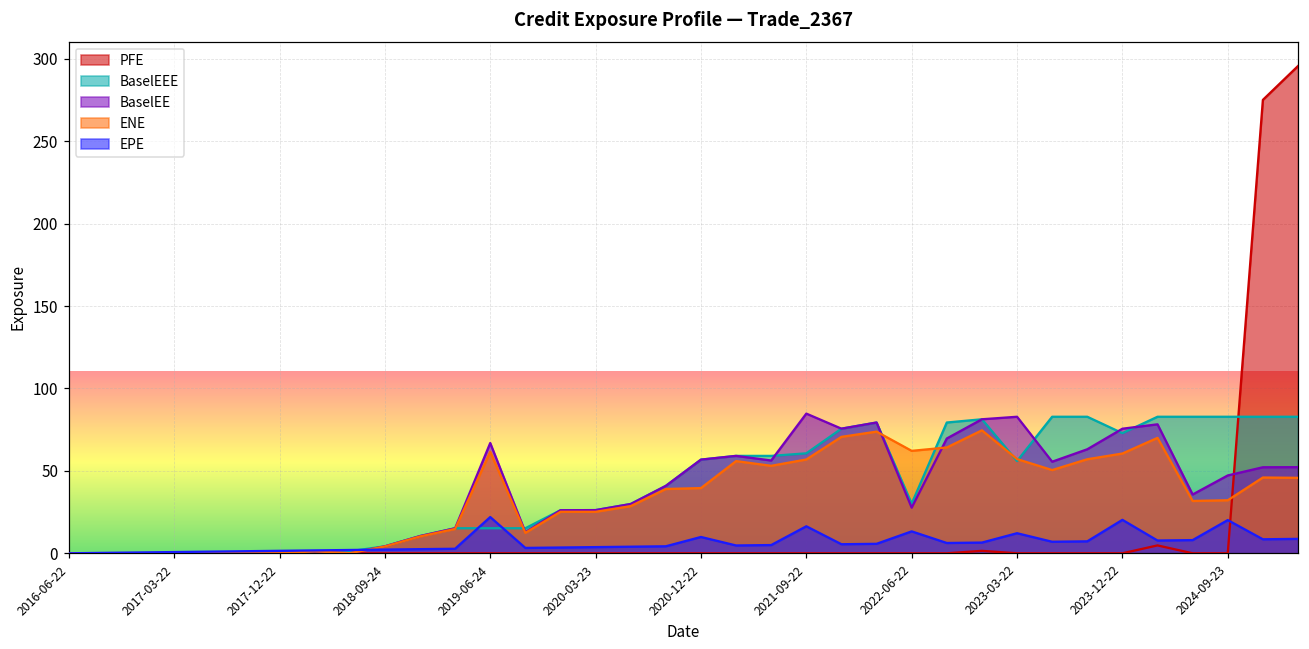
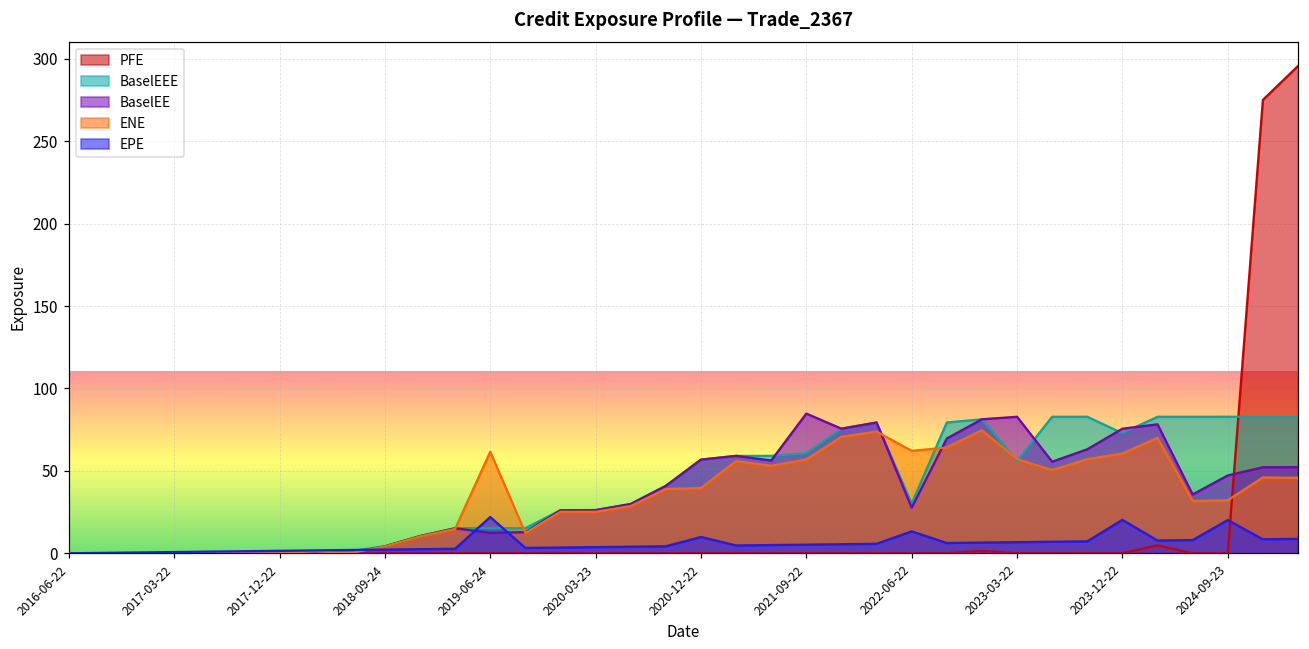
  {
    "PFE": {
      "2018-09-24": 0,
      "2019-06-24": 0,
      "2020-03-23": 0,
      "2020-12-22": 0,
      "2021-09-22": 0,
      "2022-06-22": 0,
      "2023-03-22": 0,
      "2023-12-22": 0,
      "2024-09-23": 0
    },
    "BaselEEE": {
      "2019-06-24": 15,
      "2021-09-22": 61,
      "2022-06-22": 30,
      "2023-12-22": 73,
      "2024-09-23": 83
    },
    "BaselEE": {
-     "2019-06-24": 67,
+     "2019-06-24": 12,
      "2021-09-22": 85,
      "2022-06-22": 28,
      "2023-03-22": 83,
      "2023-12-22": 76,
      "2024-09-23": 47
    },
    "ENE": {
      "2019-06-24": 62,
      "2020-12-22": 40,
      "2021-09-22": 57,
      "2022-06-22": 62,
      "2023-12-22": 61,
      "2024-09-23": 32
    },
    "EPE": {
      "2018-09-24": 2,
      "2019-06-24": 22,
      "2020-03-23": 4,
      "2020-12-22": 10,
-     "2021-09-22": 16,
+     "2021-09-22": 5,
      "2022-06-22": 13,
-     "2023-03-22": 12,
+     "2023-03-22": 7,
      "2023-12-22": 20,
      "2024-09-23": 20
    }
  }
